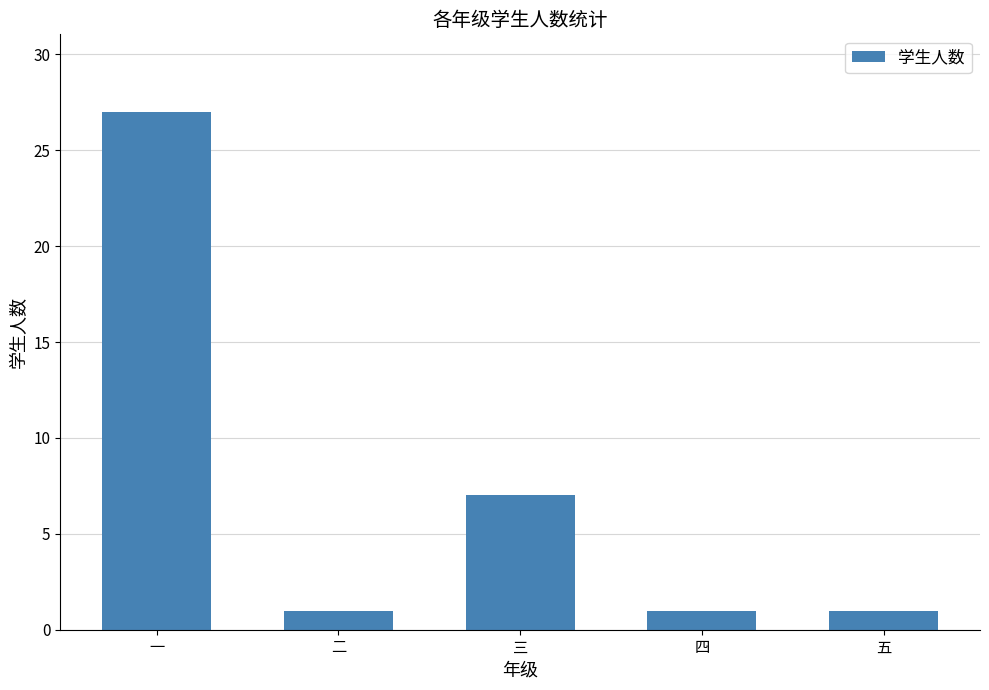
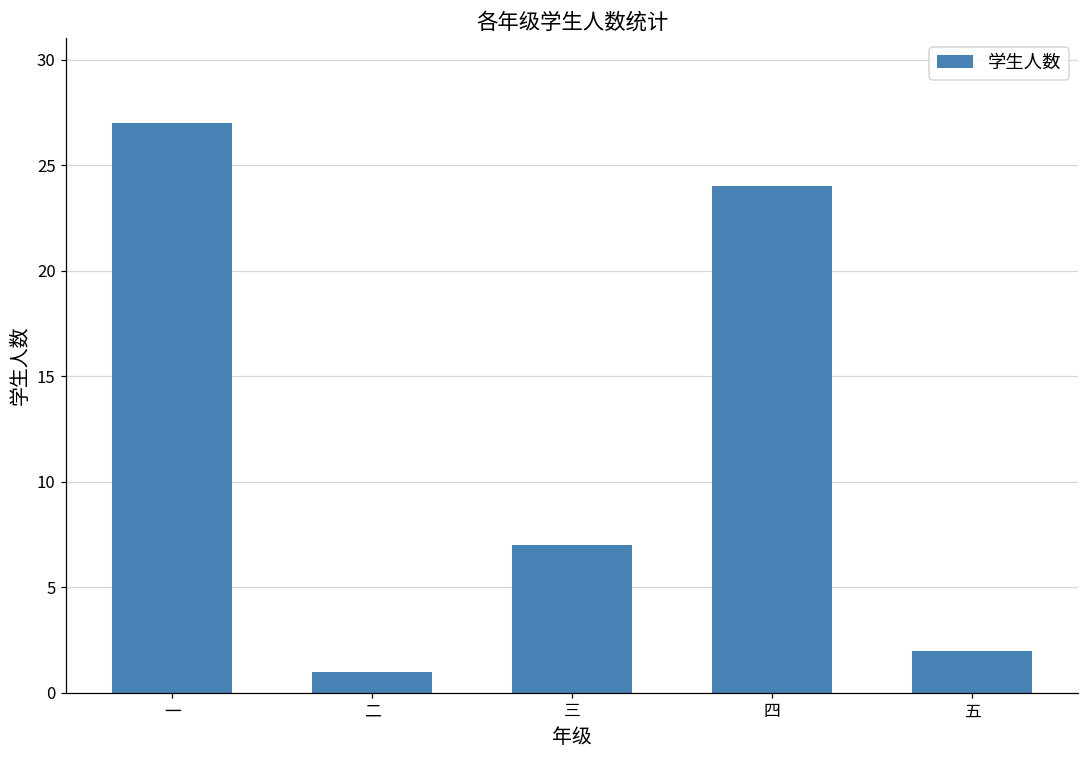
  {
    "一": 27,
    "二": 1,
    "三": 7,
-   "四": 1,
-   "五": 1
+   "四": 24,
+   "五": 2
  }
